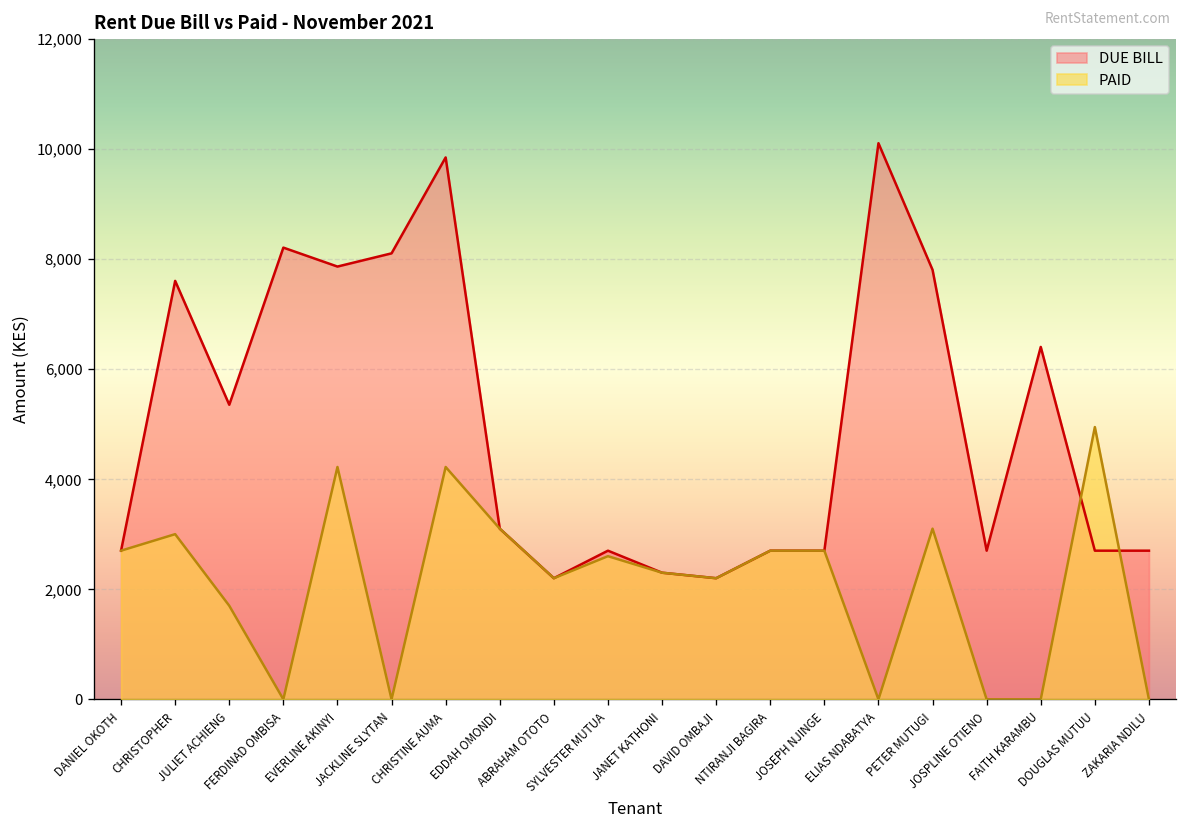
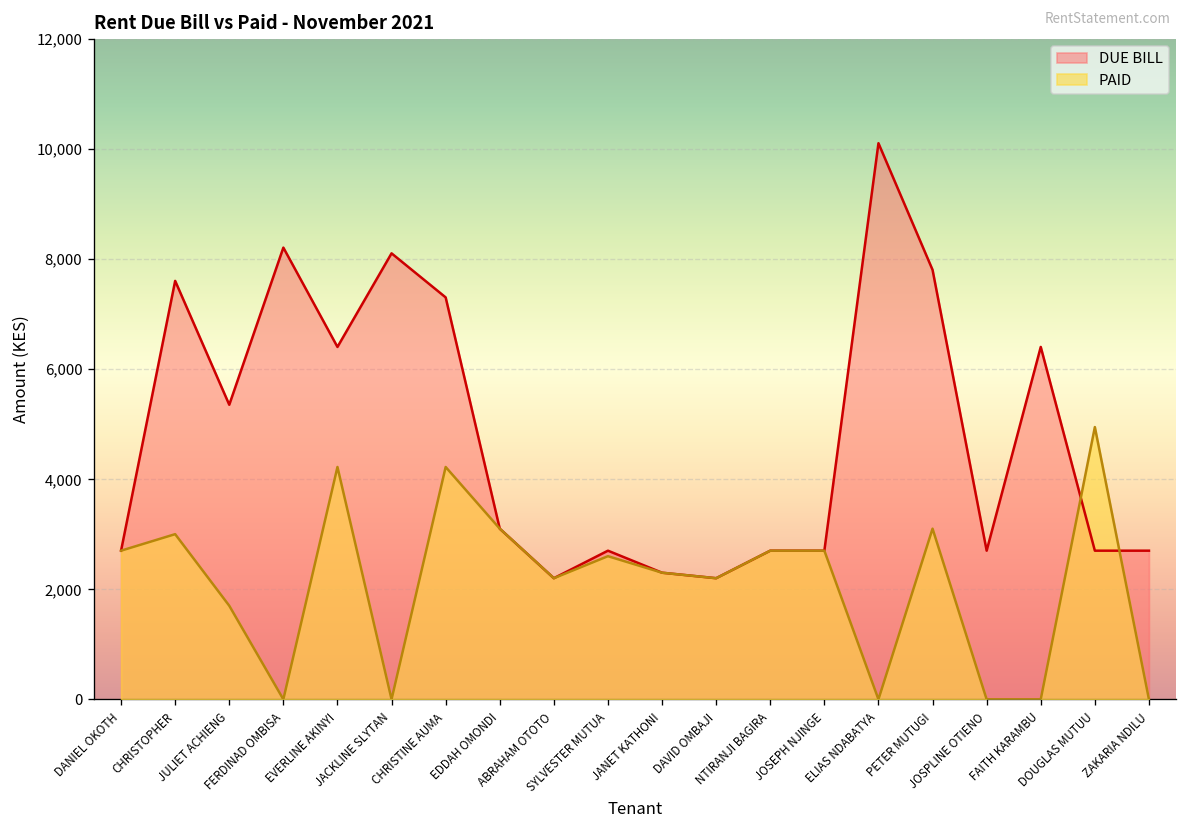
  {
    "DUE BILL": {
      "CHRISTOPHER": "7,600",
      "JULIET ACHIENG": "5,400",
      "FERDINAD OMBISA": "8,200",
-     "EVERLINE AKINYI": "7,900",
+     "EVERLINE AKINYI": "6,400",
      "JACKLINE SLYTAN": "8,100",
-     "CHRISTINE AUMA": "9,800",
+     "CHRISTINE AUMA": "7,300",
      "SYLVESTER MUTUA": "2,700",
      "ELIAS NDABATYA": "10,100",
      "PETER MUTUGI": "7,800",
      "JOSPLINE OTIENO": "2,700",
      "FAITH KARAMBU": "6,400",
      "DOUGLAS MUTUU": "2,700",
      "ZAKARIA NDILU": "2,700"
    },
    "PAID": {
      "CHRISTOPHER": "3,000",
      "JULIET ACHIENG": "1,700",
      "FERDINAD OMBISA": "0",
      "EVERLINE AKINYI": "4,200",
      "JACKLINE SLYTAN": "0",
      "CHRISTINE AUMA": "4,200",
      "SYLVESTER MUTUA": "2,600",
      "ELIAS NDABATYA": "0",
      "PETER MUTUGI": "3,100",
      "JOSPLINE OTIENO": "0",
      "FAITH KARAMBU": "0",
      "DOUGLAS MUTUU": "4,900",
      "ZAKARIA NDILU": "0"
    }
  }
